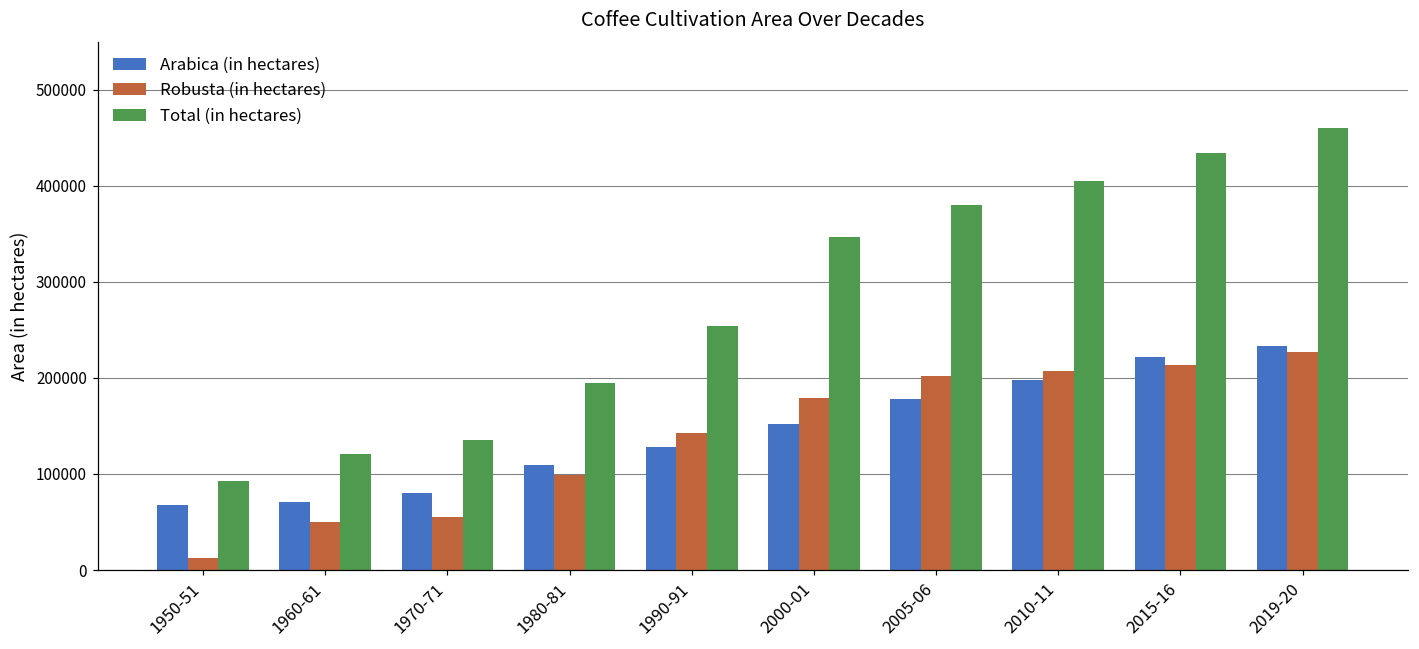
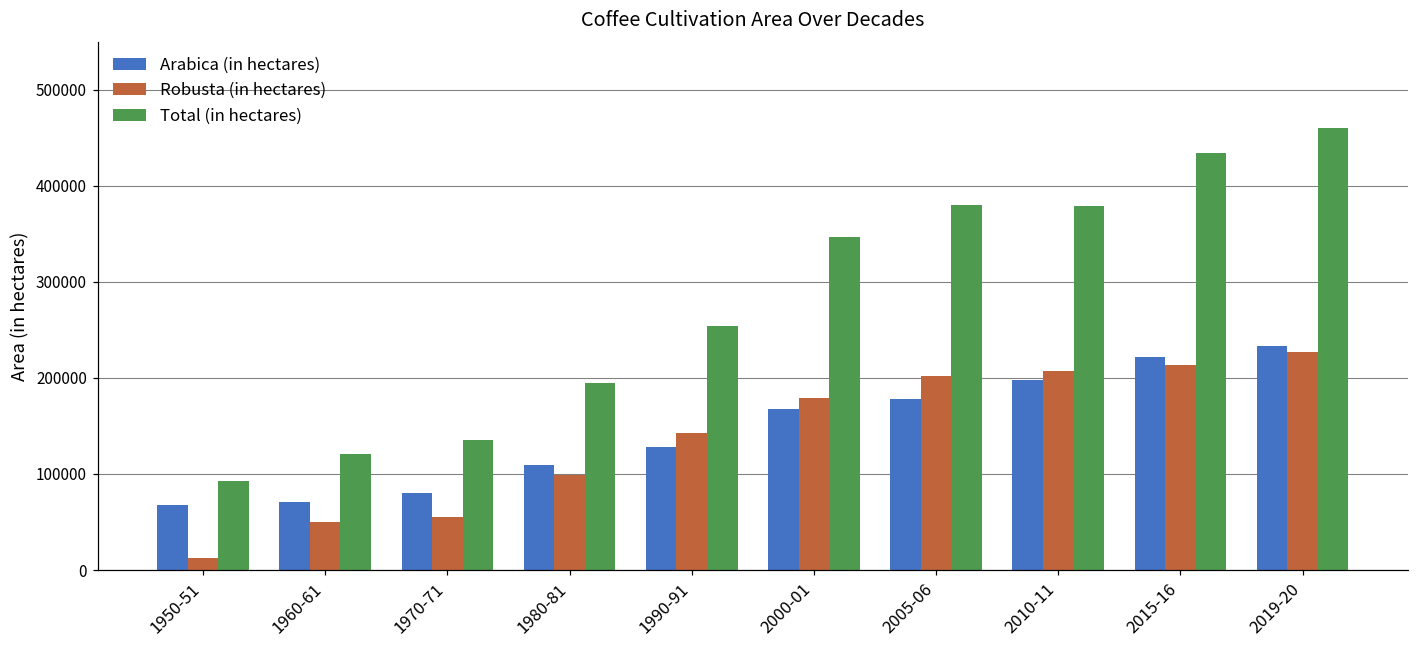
  {
    "Arabica (in hectares)": {
      "1950-51": 70000,
      "1960-61": 70000,
      "1970-71": 80000,
      "1980-81": 110000,
      "1990-91": 130000,
-     "2000-01": 150000,
+     "2000-01": 170000,
      "2005-06": 180000,
      "2010-11": 200000,
      "2015-16": 220000,
      "2019-20": 230000
    },
    "Robusta (in hectares)": {
      "1950-51": 10000,
      "1960-61": 50000,
      "1970-71": 60000,
      "1980-81": 100000,
      "1990-91": 140000,
      "2000-01": 180000,
      "2005-06": 200000,
      "2010-11": 210000,
      "2015-16": 210000,
      "2019-20": 230000
    },
    "Total (in hectares)": {
      "1950-51": 90000,
      "1960-61": 120000,
      "1970-71": 140000,
      "1980-81": 190000,
      "1990-91": 250000,
      "2000-01": 350000,
      "2005-06": 380000,
-     "2010-11": 400000,
+     "2010-11": 380000,
      "2015-16": 430000,
      "2019-20": 460000
    }
  }
